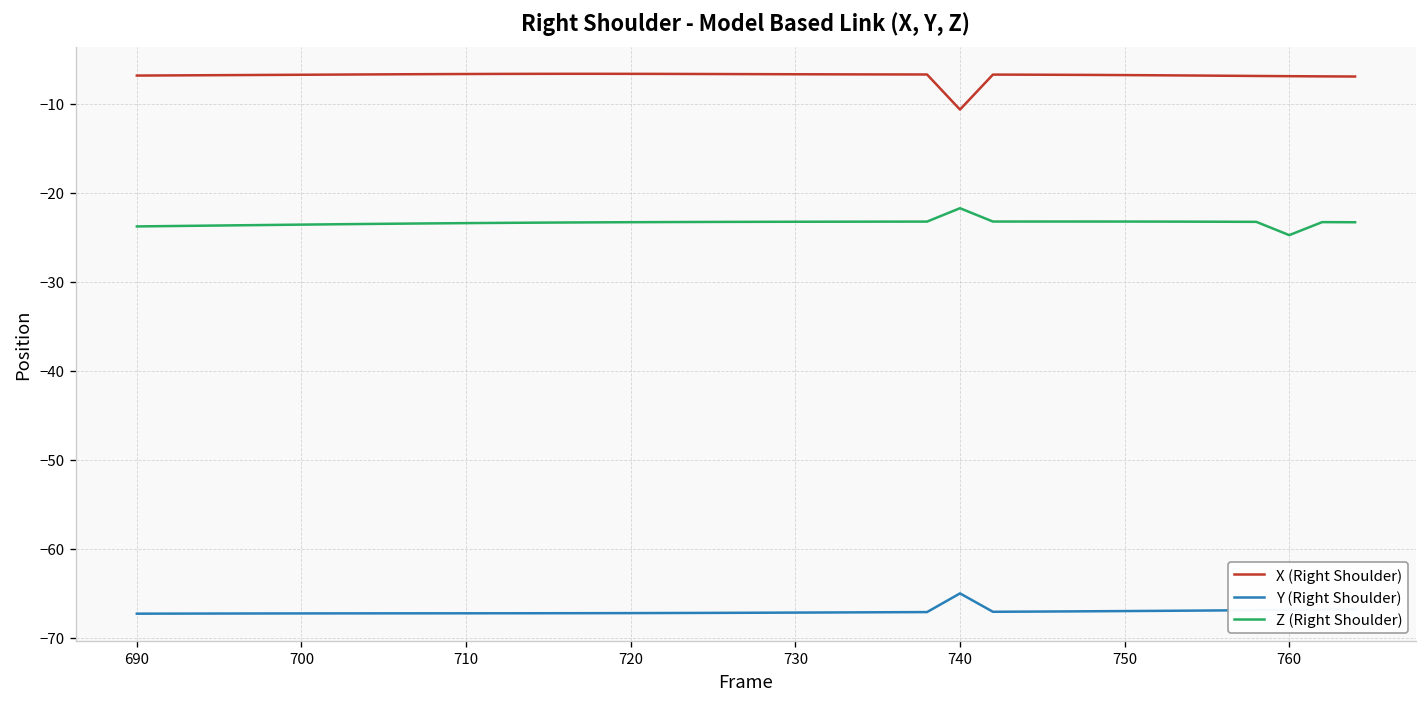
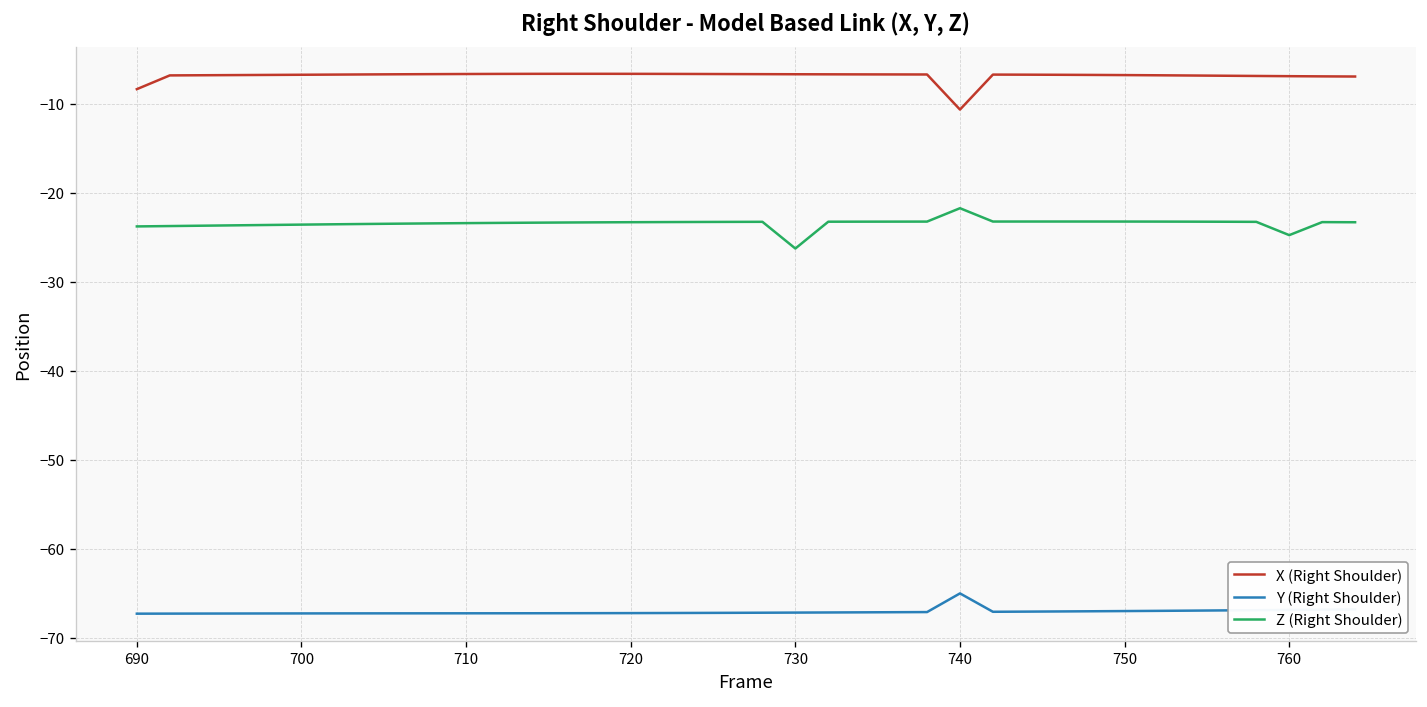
  {
    "X (Right Shoulder)": {
-     "690": -7,
+     "690": -8,
      "700": -7,
      "710": -7,
      "720": -7,
      "730": -7,
      "740": -11,
      "750": -7,
      "760": -7
    },
    "Y (Right Shoulder)": {
      "690": -67,
      "700": -67,
      "710": -67,
      "720": -67,
      "730": -67,
      "740": -65,
      "750": -67
    },
    "Z (Right Shoulder)": {
      "690": -24,
      "700": -24,
      "710": -23,
      "720": -23,
-     "730": -23,
+     "730": -26,
      "740": -22,
      "750": -23,
      "760": -25
    }
  }
